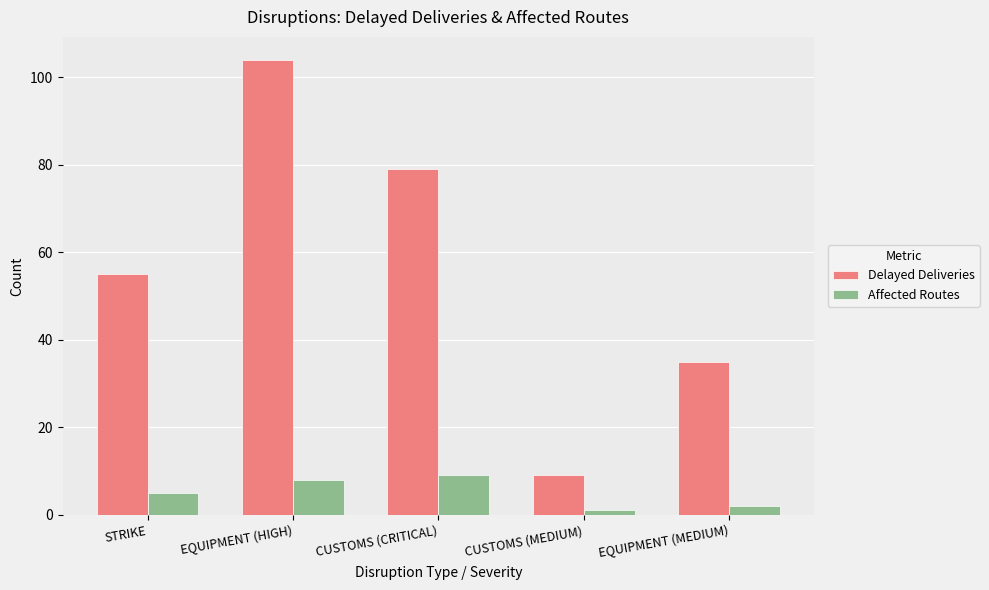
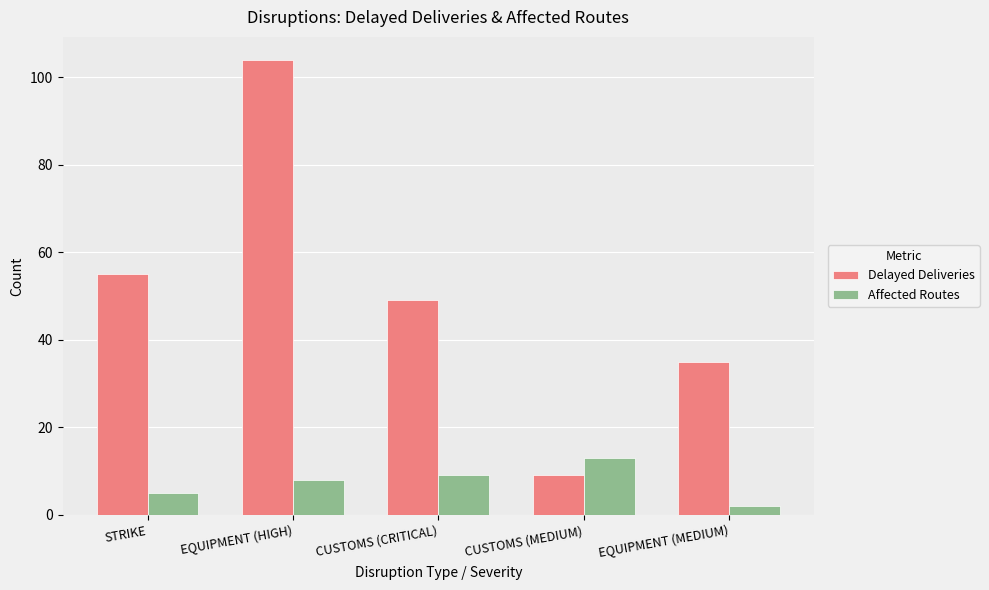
  {
    "Delayed Deliveries": {
      "STRIKE": 55,
      "EQUIPMENT (HIGH)": 104,
-     "CUSTOMS (CRITICAL)": 79,
+     "CUSTOMS (CRITICAL)": 49,
      "CUSTOMS (MEDIUM)": 9,
      "EQUIPMENT (MEDIUM)": 35
    },
    "Affected Routes": {
      "STRIKE": 5,
      "EQUIPMENT (HIGH)": 8,
      "CUSTOMS (CRITICAL)": 9,
-     "CUSTOMS (MEDIUM)": 1,
+     "CUSTOMS (MEDIUM)": 13,
      "EQUIPMENT (MEDIUM)": 2
    }
  }
